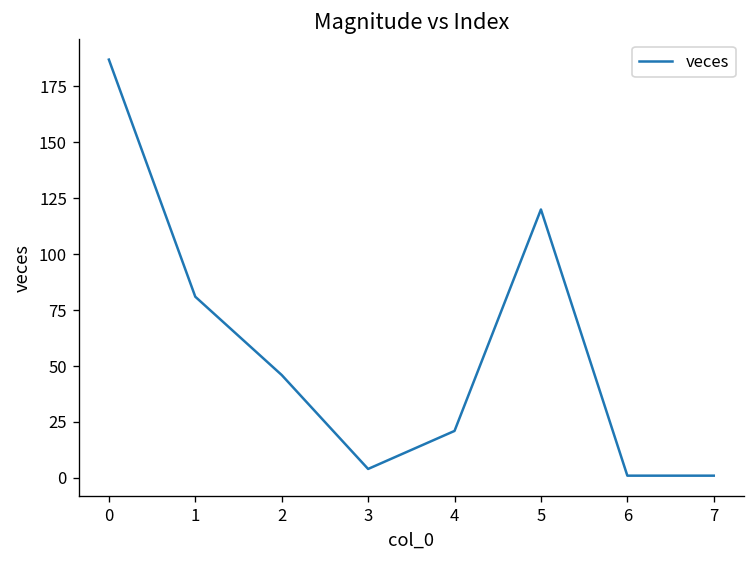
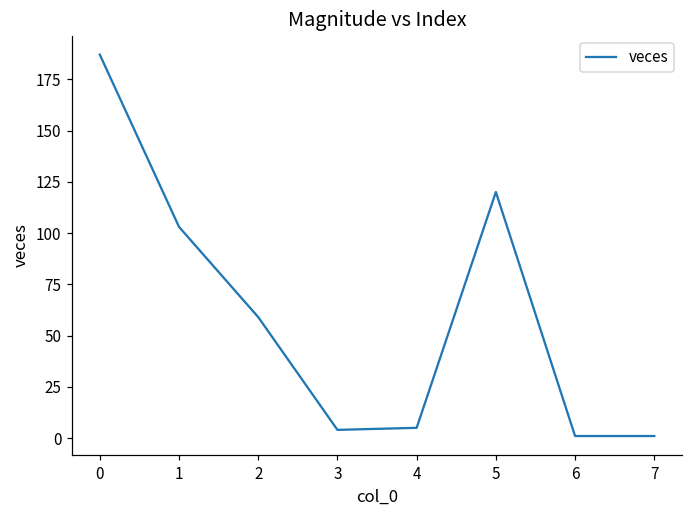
  {
    "0": 187,
-   "1": 81,
-   "2": 46,
+   "1": 103,
+   "2": 59,
    "3": 4,
-   "4": 21,
+   "4": 5,
    "5": 120,
    "6": 1,
    "7": 1
  }
